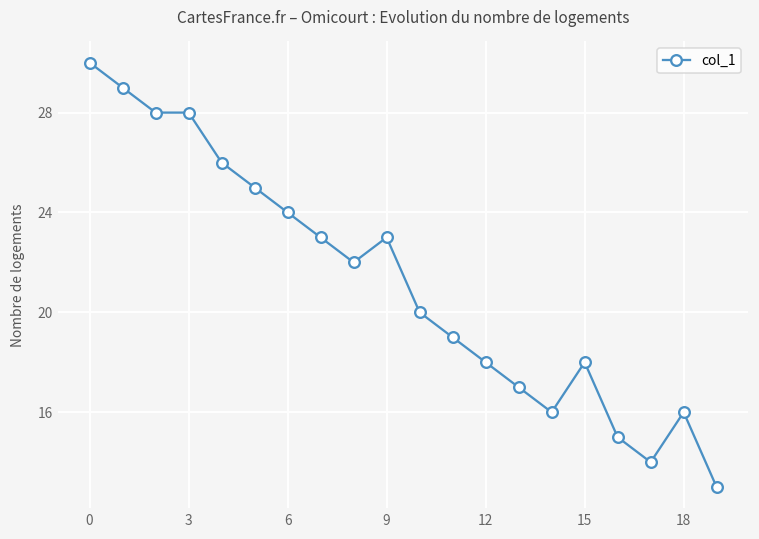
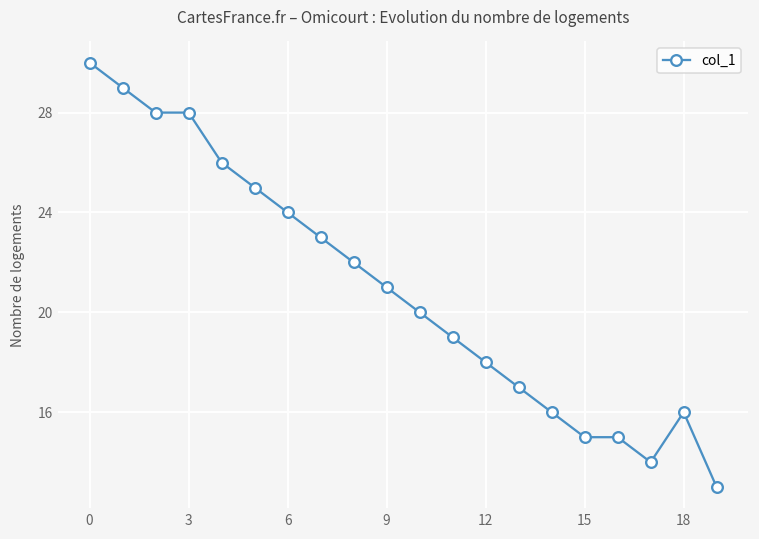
  {
    "0": 30,
    "3": 28,
    "6": 24,
-   "9": 23,
+   "9": 21,
    "12": 18,
-   "15": 18,
+   "15": 15,
    "18": 16
  }
